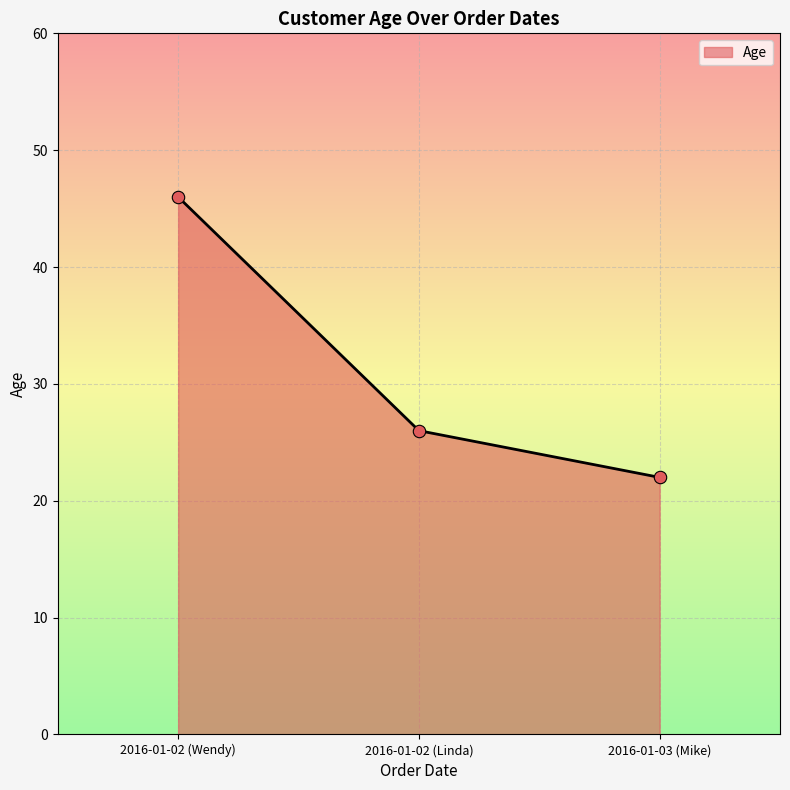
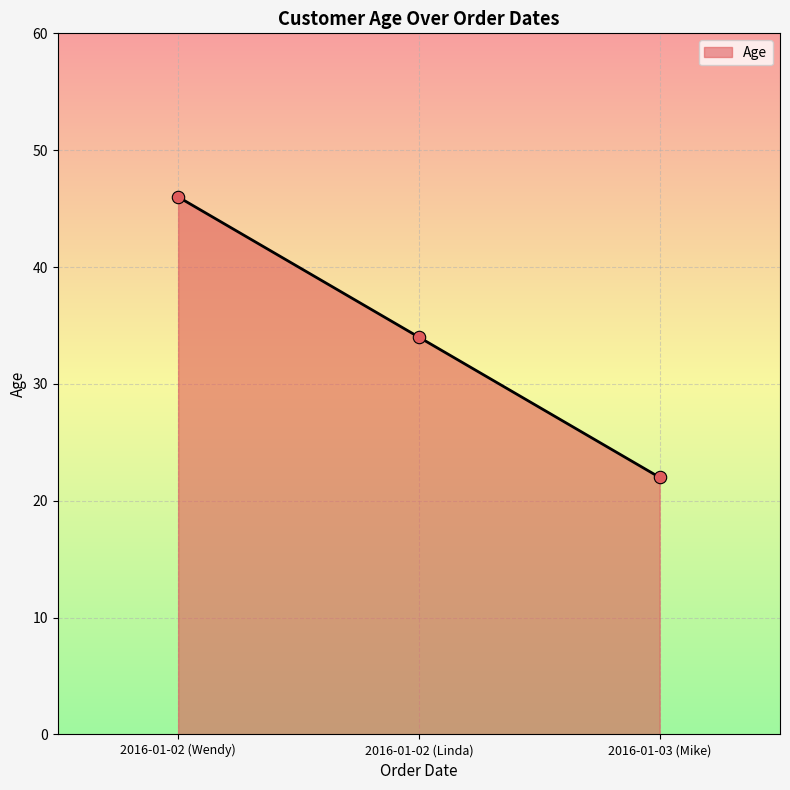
  {
    "2016-01-02 (Wendy)": 46,
-   "2016-01-02 (Linda)": 26,
+   "2016-01-02 (Linda)": 34,
    "2016-01-03 (Mike)": 22
  }
